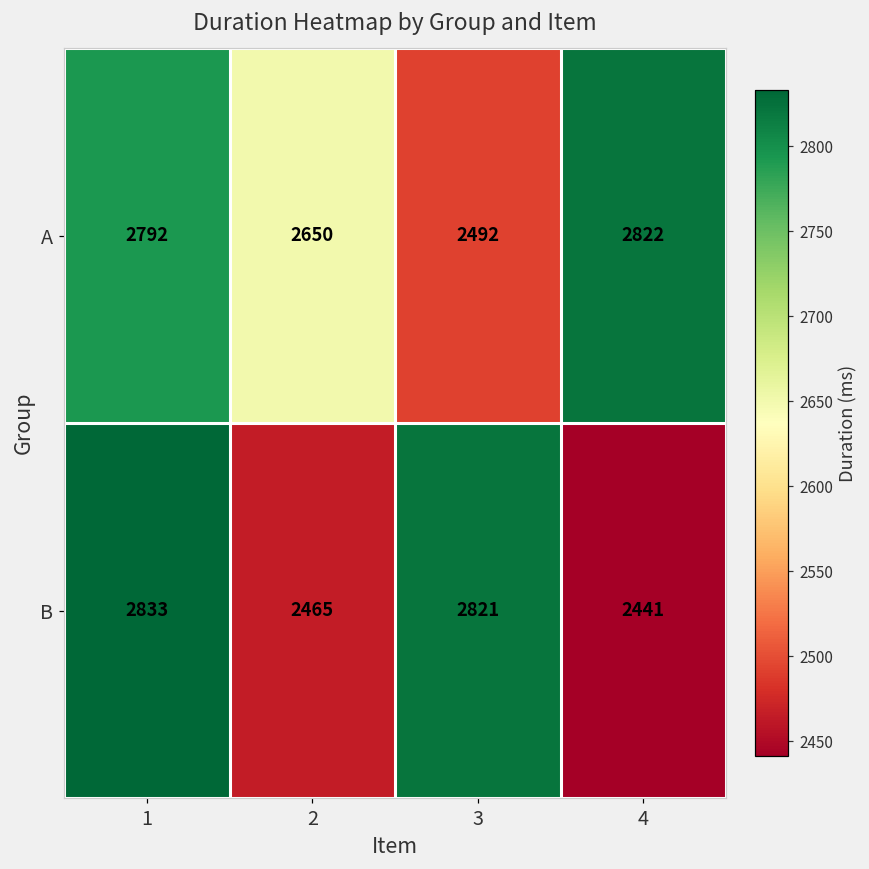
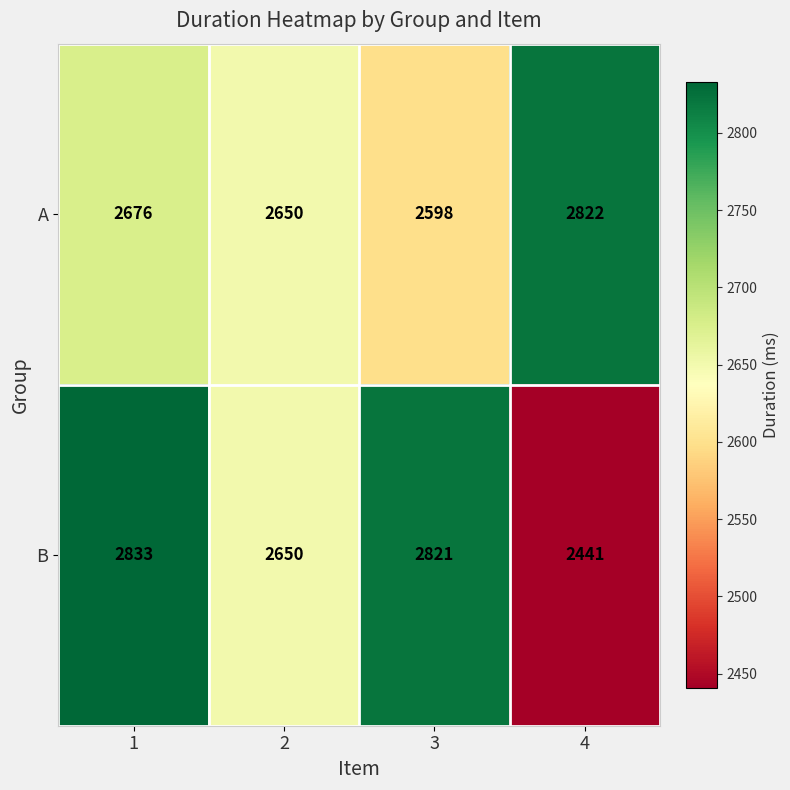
  {
    "A": {
-     "1": 2792,
+     "1": 2676,
      "2": 2650,
-     "3": 2492,
+     "3": 2598,
      "4": 2822
    },
    "B": {
      "1": 2833,
-     "2": 2465,
+     "2": 2650,
      "3": 2821,
      "4": 2441
    }
  }
